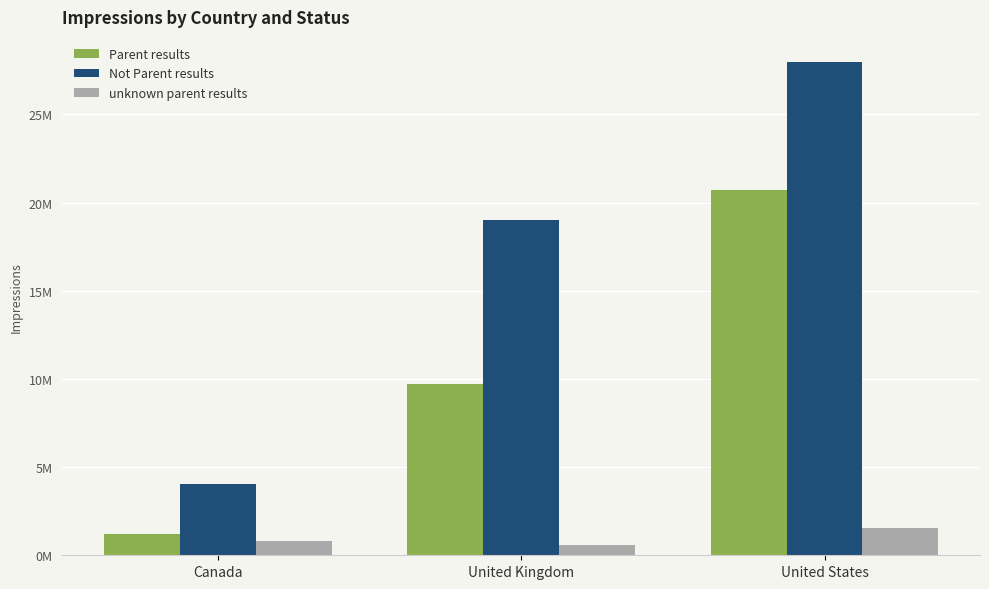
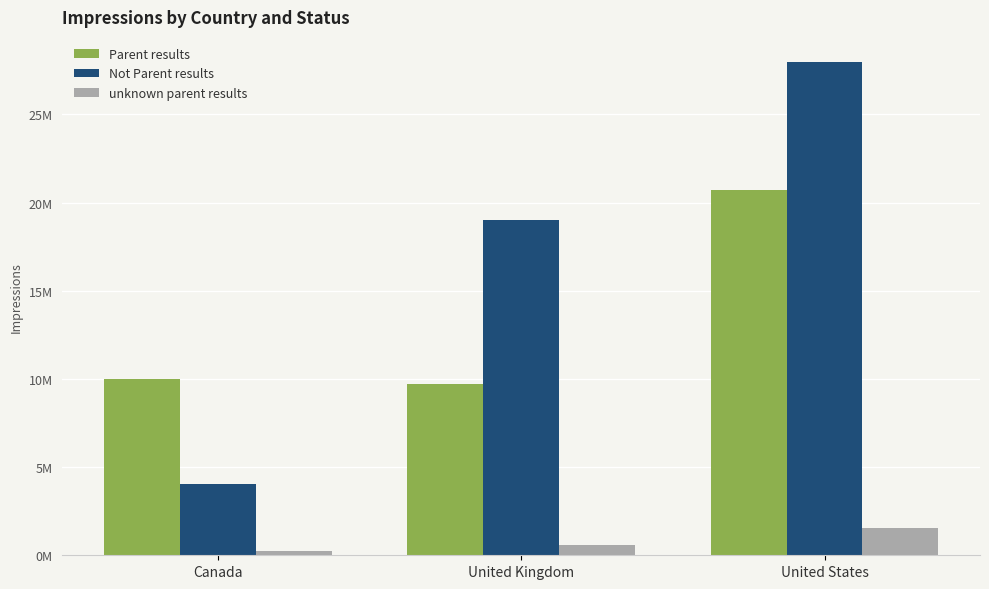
  {
    "Parent results": {
-     "Canada": 1200000,
+     "Canada": 10000000,
      "United Kingdom": 9700000,
      "United States": 20700000
    },
    "Not Parent results": {
      "Canada": 4000000,
      "United Kingdom": 19000000,
      "United States": 28000000
    },
    "unknown parent results": {
-     "Canada": 800000,
+     "Canada": 300000,
      "United Kingdom": 600000,
      "United States": 1500000
    }
  }
